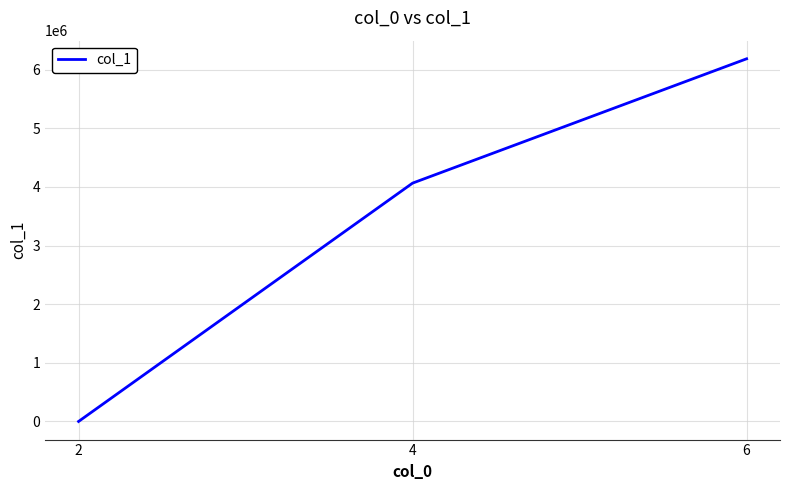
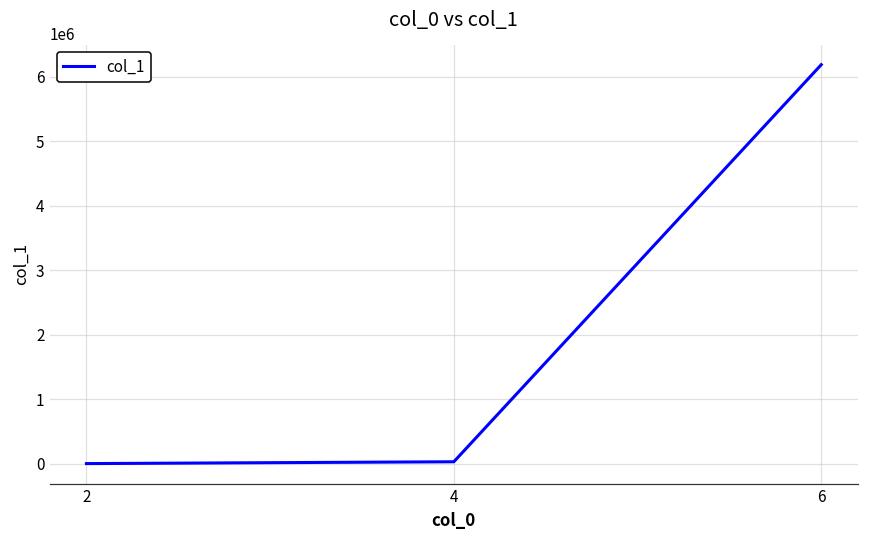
  {
    "2": 0,
-   "4": 4100000,
+   "4": 0,
    "6": 6200000
  }
